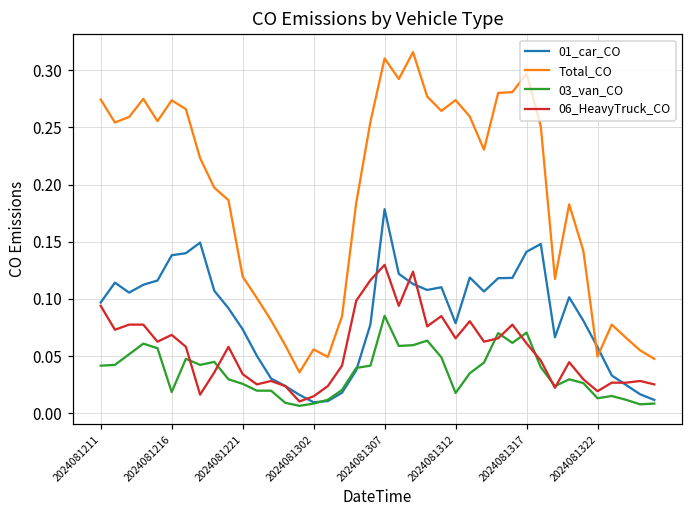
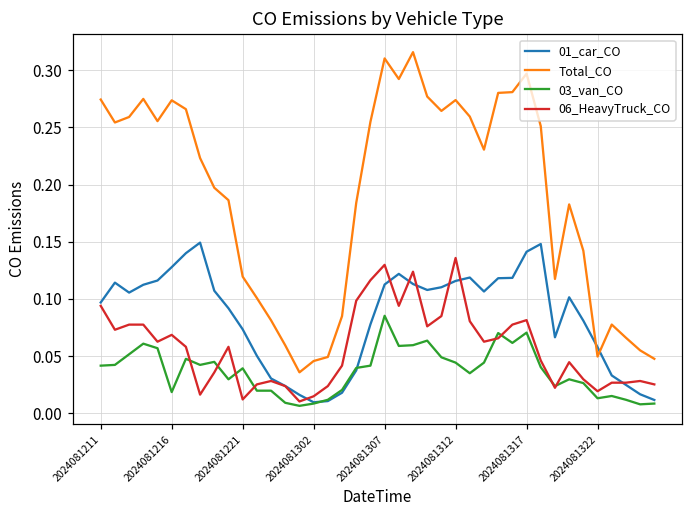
  {
    "01_car_CO": {
      "2024081211": 0.097,
-     "2024081216": 0.138,
+     "2024081216": 0.128,
      "2024081221": 0.073,
-     "2024081307": 0.178,
-     "2024081312": 0.079,
+     "2024081307": 0.113,
+     "2024081312": 0.116,
      "2024081317": 0.141,
      "2024081322": 0.058
    },
    "Total_CO": {
      "2024081211": 0.274,
      "2024081216": 0.274,
      "2024081221": 0.120,
-     "2024081302": 0.056,
+     "2024081302": 0.046,
      "2024081307": 0.310,
      "2024081312": 0.274,
      "2024081322": 0.050
    },
    "03_van_CO": {
      "2024081211": 0.042,
      "2024081216": 0.019,
-     "2024081221": 0.026,
+     "2024081221": 0.039,
      "2024081307": 0.085,
-     "2024081312": 0.018,
+     "2024081312": 0.044,
      "2024081317": 0.071,
      "2024081322": 0.013
    },
    "06_HeavyTruck_CO": {
      "2024081211": 0.094,
      "2024081216": 0.069,
-     "2024081221": 0.034,
+     "2024081221": 0.012,
      "2024081302": 0.015,
      "2024081307": 0.130,
-     "2024081312": 0.066,
-     "2024081317": 0.061,
+     "2024081312": 0.136,
+     "2024081317": 0.082,
      "2024081322": 0.019
    }
  }
